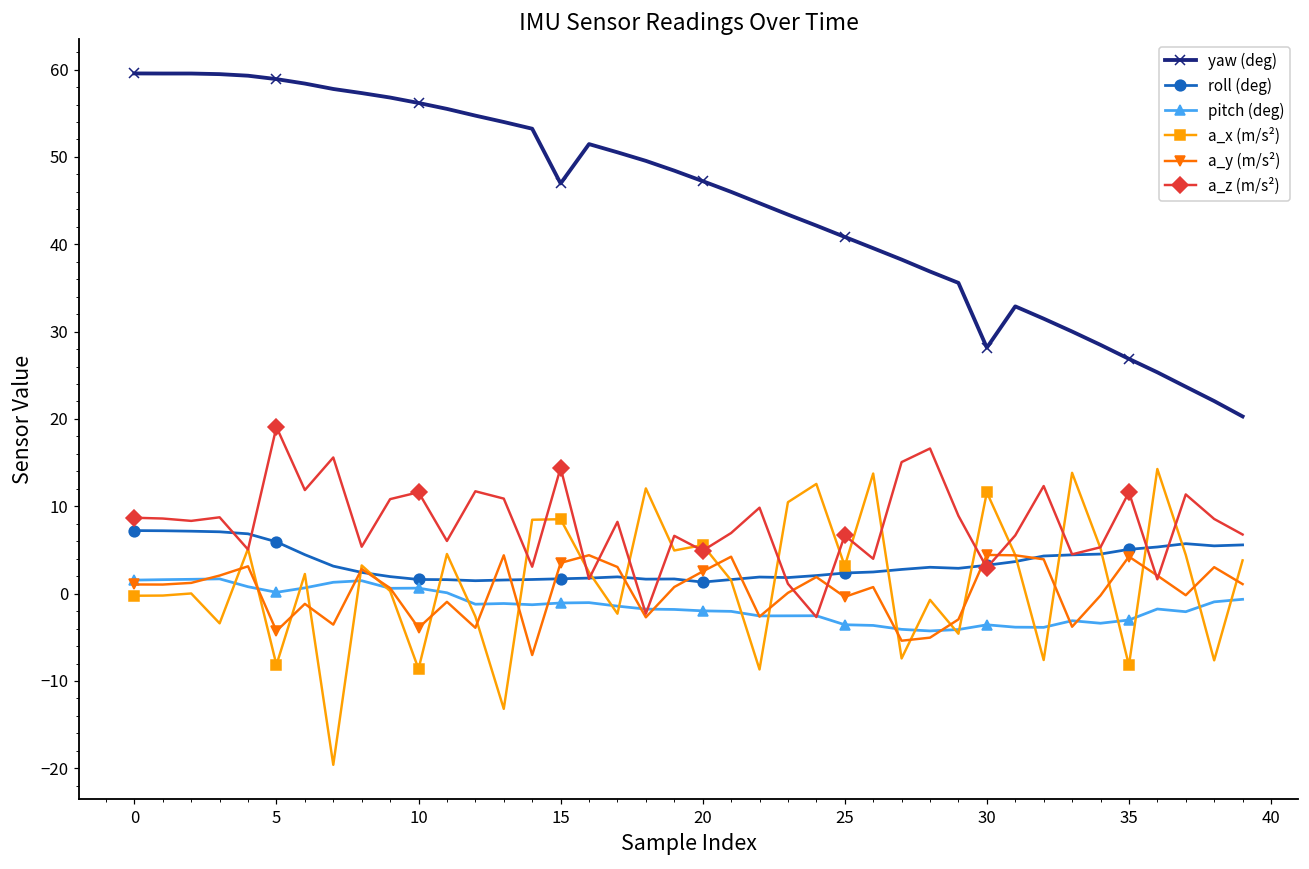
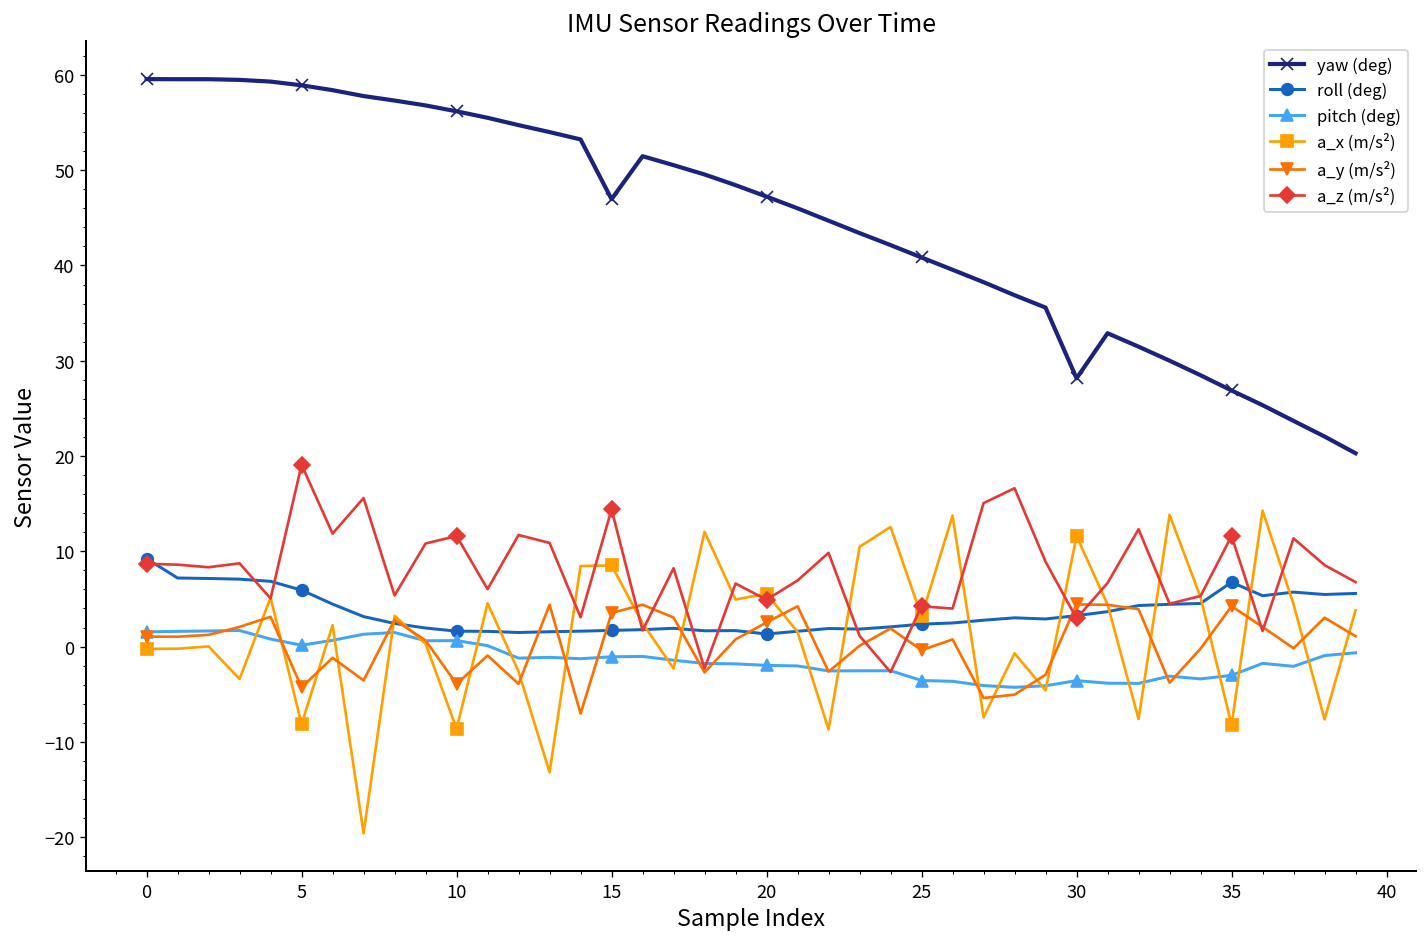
  {
    "yaw (deg)": {
      "0": 60,
      "5": 59,
      "10": 56,
      "15": 47,
      "20": 47,
      "25": 41,
      "30": 28,
      "35": 27
    },
    "roll (deg)": {
-     "0": 7,
+     "0": 9,
      "5": 6,
      "10": 2,
      "15": 2,
      "20": 1,
      "25": 2,
-     "35": 5
+     "35": 7
    },
    "pitch (deg)": {
      "0": 2,
      "5": 0,
      "10": 1,
      "15": -1,
      "20": -2,
      "25": -4,
      "30": -4,
      "35": -3
    },
    "a_z (m/s²)": {
      "0": 9,
      "5": 19,
      "10": 12,
      "15": 14,
      "20": 5,
-     "25": 7,
+     "25": 4,
      "35": 12
    }
  }
